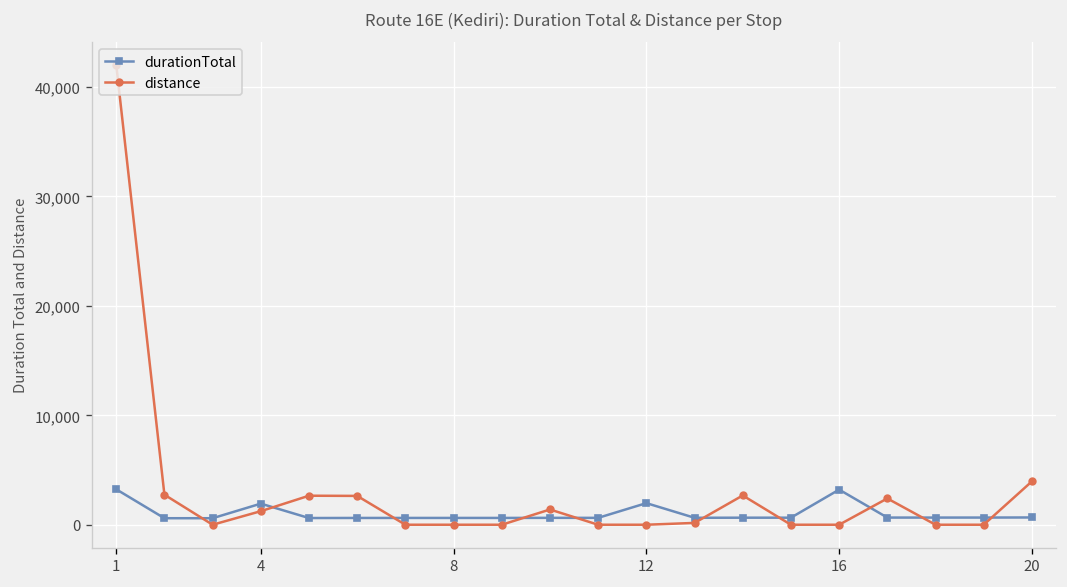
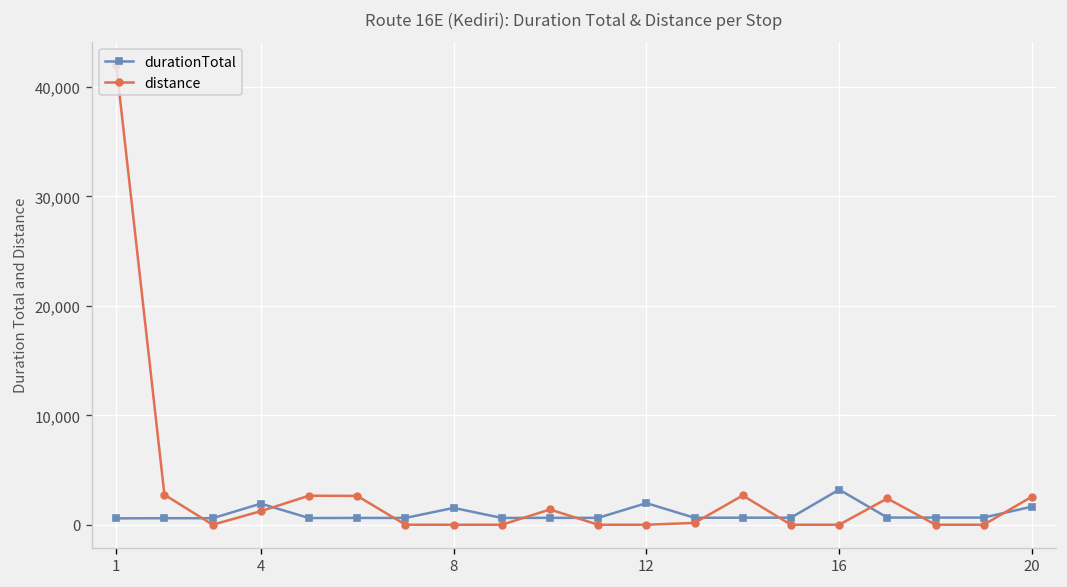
  {
    "durationTotal": {
-     "1": "3,000",
+     "1": "1,000",
      "4": "2,000",
-     "8": "1,000",
+     "8": "2,000",
      "12": "2,000",
      "16": "3,000",
-     "20": "1,000"
+     "20": "2,000"
    },
    "distance": {
      "4": "1,000",
      "8": "0",
      "12": "0",
      "16": "0",
-     "20": "4,000"
+     "20": "3,000"
    }
  }
